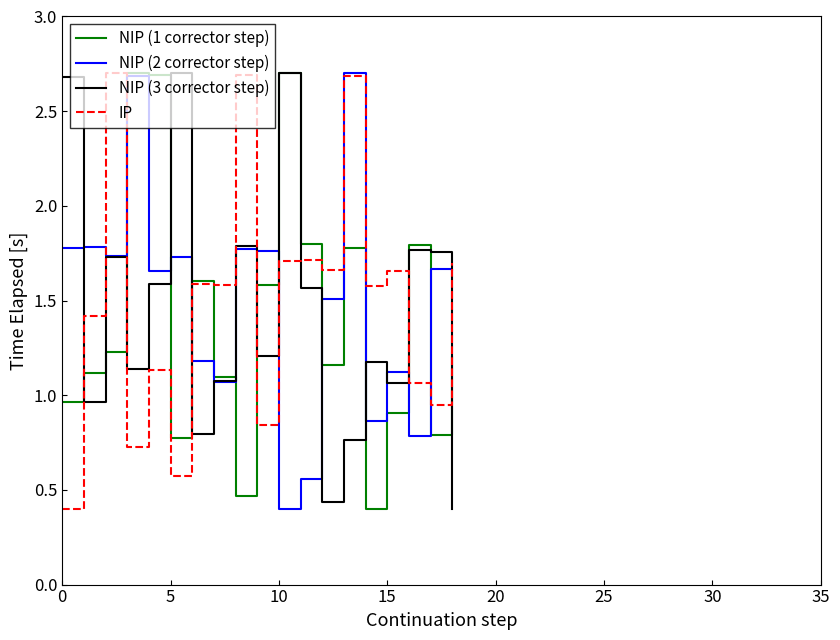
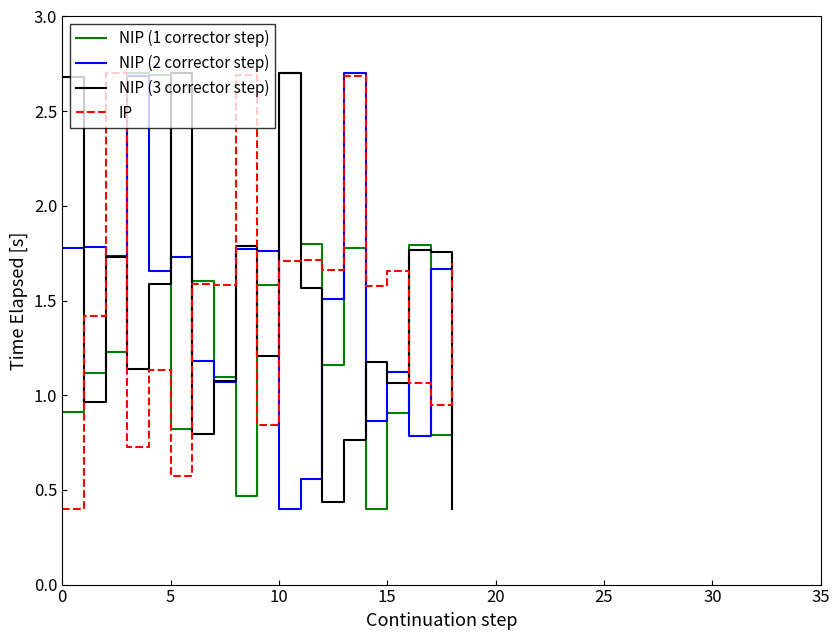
  {
    "NIP (1 corrector step)": {
-     "0": 0.96,
-     "5": 0.77,
+     "0": 0.91,
+     "5": 0.82,
      "15": 0.91
    },
    "NIP (2 corrector step)": {
      "0": 1.78,
      "5": 1.73,
      "10": 0.40,
      "15": 1.12
    },
    "NIP (3 corrector step)": {
      "0": 2.68,
      "15": 1.07
    },
    "IP": {
      "0": 0.40,
      "5": 0.57,
      "10": 1.71,
      "15": 1.66
    }
  }
